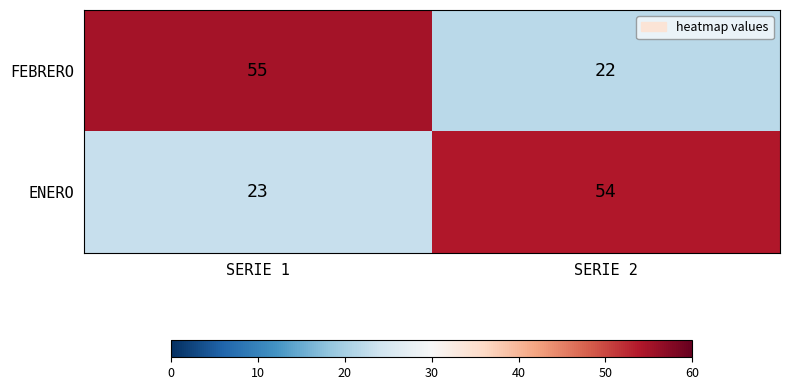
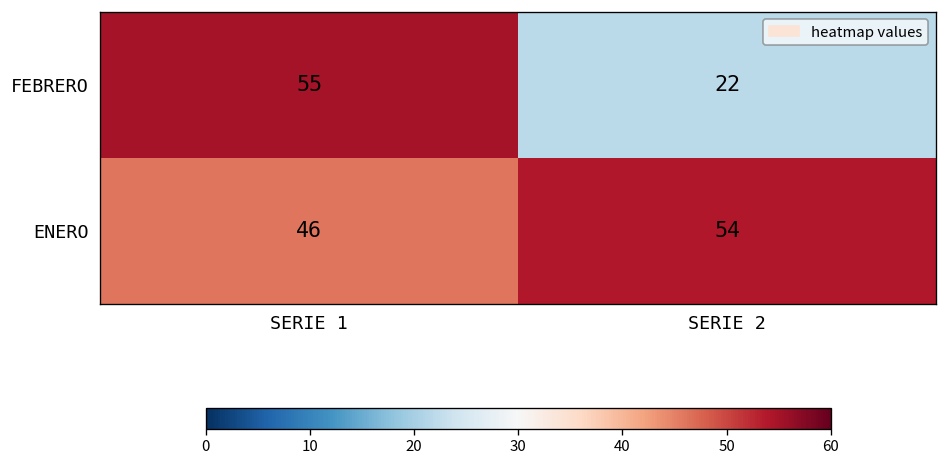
  {
    "FEBRERO": {
      "SERIE 1": 55,
      "SERIE 2": 22
    },
    "ENERO": {
-     "SERIE 1": 23,
+     "SERIE 1": 46,
      "SERIE 2": 54
    }
  }
